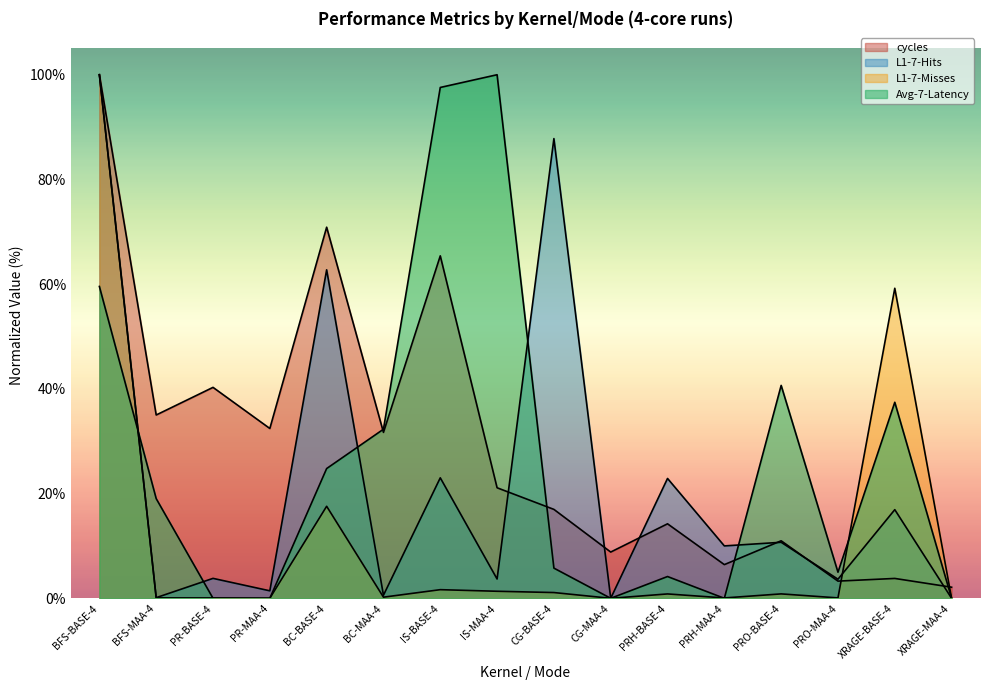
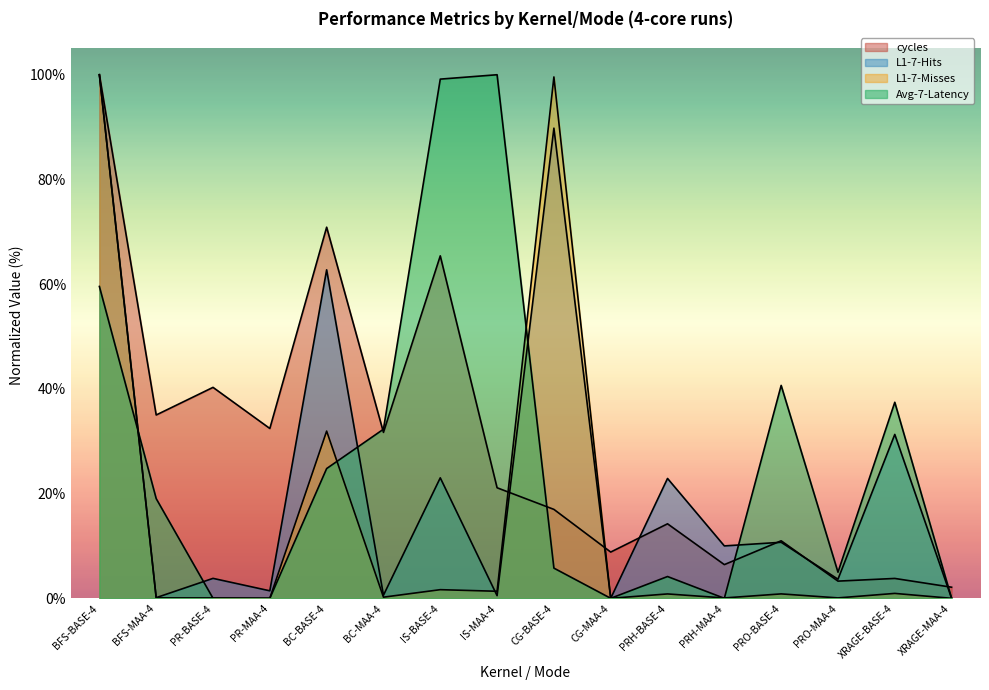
  {
    "cycles": {
      "BFS-MAA-4": "35%",
      "PR-BASE-4": "40%",
      "PR-MAA-4": "32%",
      "BC-BASE-4": "71%",
      "BC-MAA-4": "32%",
      "IS-BASE-4": "65%",
      "IS-MAA-4": "21%",
      "CG-BASE-4": "17%",
      "CG-MAA-4": "9%",
      "PRH-BASE-4": "14%",
      "PRH-MAA-4": "6%",
      "XRAGE-BASE-4": "4%",
      "XRAGE-MAA-4": "2%"
    },
    "L1-7-Hits": {
      "PR-BASE-4": "4%",
      "PR-MAA-4": "1%",
      "BC-BASE-4": "63%",
      "IS-BASE-4": "23%",
-     "IS-MAA-4": "4%",
-     "CG-BASE-4": "88%",
+     "IS-MAA-4": "1%",
+     "CG-BASE-4": "90%",
      "PRH-BASE-4": "23%",
      "PRH-MAA-4": "10%",
-     "XRAGE-BASE-4": "17%"
+     "XRAGE-BASE-4": "31%"
    },
    "L1-7-Misses": {
-     "BC-BASE-4": "18%",
+     "BC-BASE-4": "32%",
      "IS-BASE-4": "2%",
      "IS-MAA-4": "1%",
-     "CG-BASE-4": "1%",
+     "CG-BASE-4": "100%",
      "PRH-BASE-4": "1%",
      "PRO-BASE-4": "1%",
      "PRO-MAA-4": "0%",
-     "XRAGE-BASE-4": "59%"
+     "XRAGE-BASE-4": "1%"
    },
    "Avg-7-Latency": {
      "BFS-BASE-4": "60%",
      "BFS-MAA-4": "19%",
      "BC-BASE-4": "25%",
      "BC-MAA-4": "32%",
-     "IS-BASE-4": "98%",
+     "IS-BASE-4": "99%",
      "IS-MAA-4": "100%",
      "CG-BASE-4": "6%",
      "PRH-BASE-4": "4%",
      "PRO-BASE-4": "41%",
      "PRO-MAA-4": "5%",
      "XRAGE-BASE-4": "37%"
    }
  }
